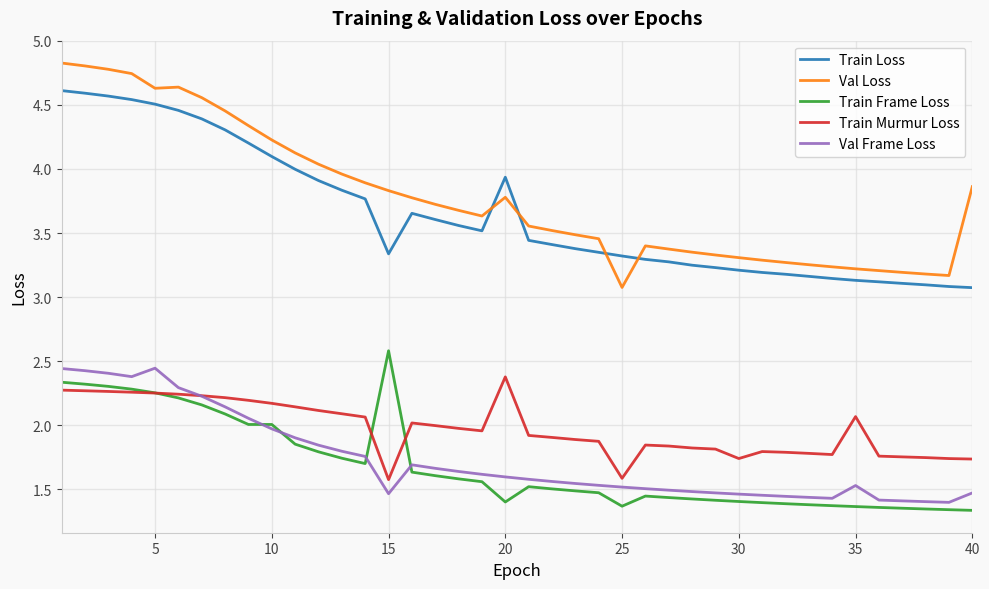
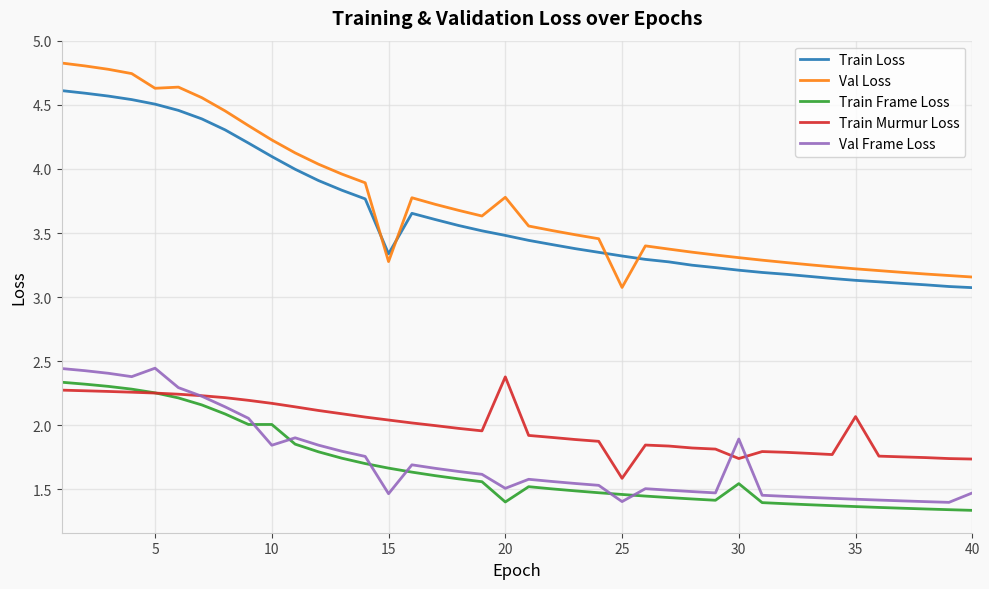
  {
    "Train Loss": {
      "5": 4.51,
      "10": 4.10,
      "15": 3.34,
-     "20": 3.94,
+     "20": 3.48,
      "25": 3.32,
      "30": 3.21,
      "35": 3.13,
      "40": 3.07
    },
    "Val Loss": {
      "5": 4.63,
      "10": 4.23,
-     "15": 3.83,
+     "15": 3.28,
      "20": 3.78,
      "25": 3.08,
      "30": 3.31,
      "35": 3.22,
-     "40": 3.86
+     "40": 3.16
    },
    "Train Frame Loss": {
      "10": 2.01,
-     "15": 2.58,
+     "15": 1.67,
      "20": 1.40,
-     "25": 1.37,
-     "30": 1.41,
+     "25": 1.46,
+     "30": 1.55,
      "35": 1.37,
      "40": 1.34
    },
    "Train Murmur Loss": {
      "10": 2.17,
-     "15": 1.58,
+     "15": 2.04,
      "20": 2.38,
      "25": 1.59,
      "30": 1.74,
      "35": 2.07,
      "40": 1.74
    },
    "Val Frame Loss": {
      "5": 2.45,
-     "10": 1.97,
+     "10": 1.84,
      "15": 1.47,
-     "20": 1.60,
-     "25": 1.52,
-     "30": 1.46,
-     "35": 1.53,
+     "20": 1.51,
+     "25": 1.41,
+     "30": 1.89,
+     "35": 1.42,
      "40": 1.47
    }
  }
